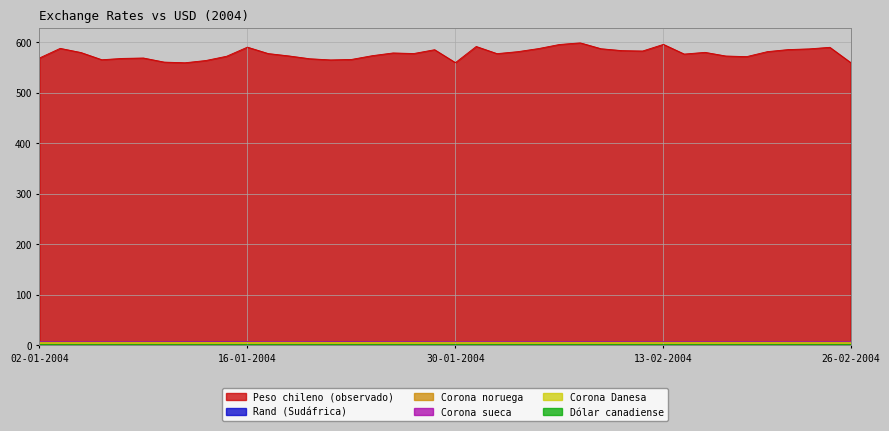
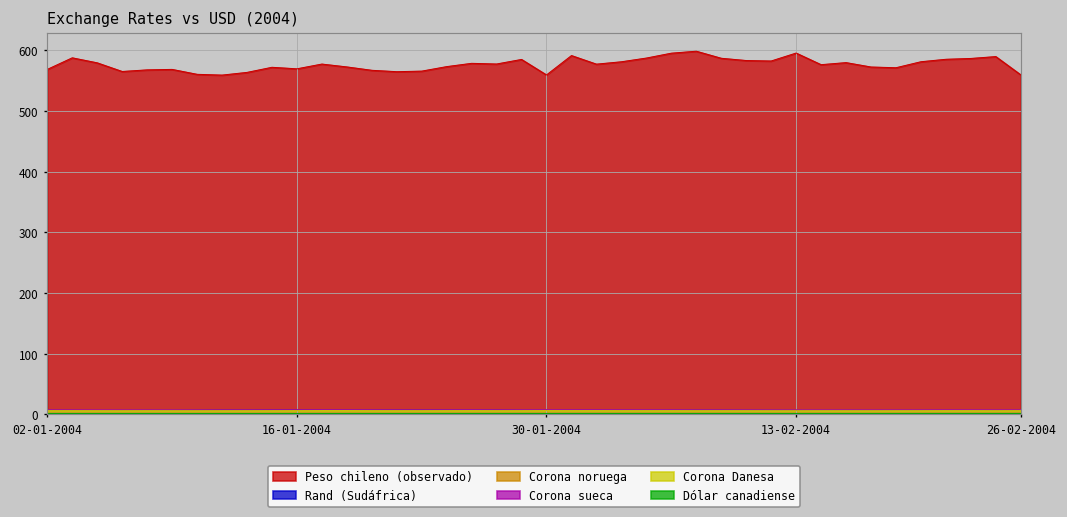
  {
    "Peso chileno (observado)": {
      "02-01-2004": 570,
-     "16-01-2004": 590,
+     "16-01-2004": 570,
      "30-01-2004": 560,
      "13-02-2004": 600,
      "26-02-2004": 560
    }
  }
